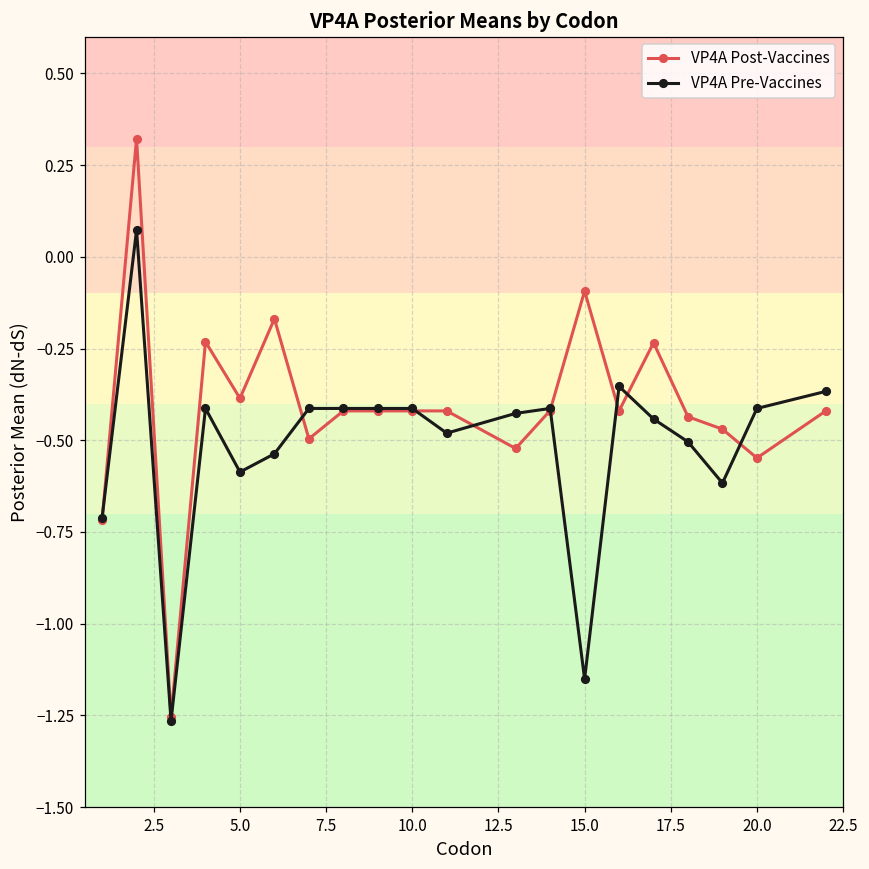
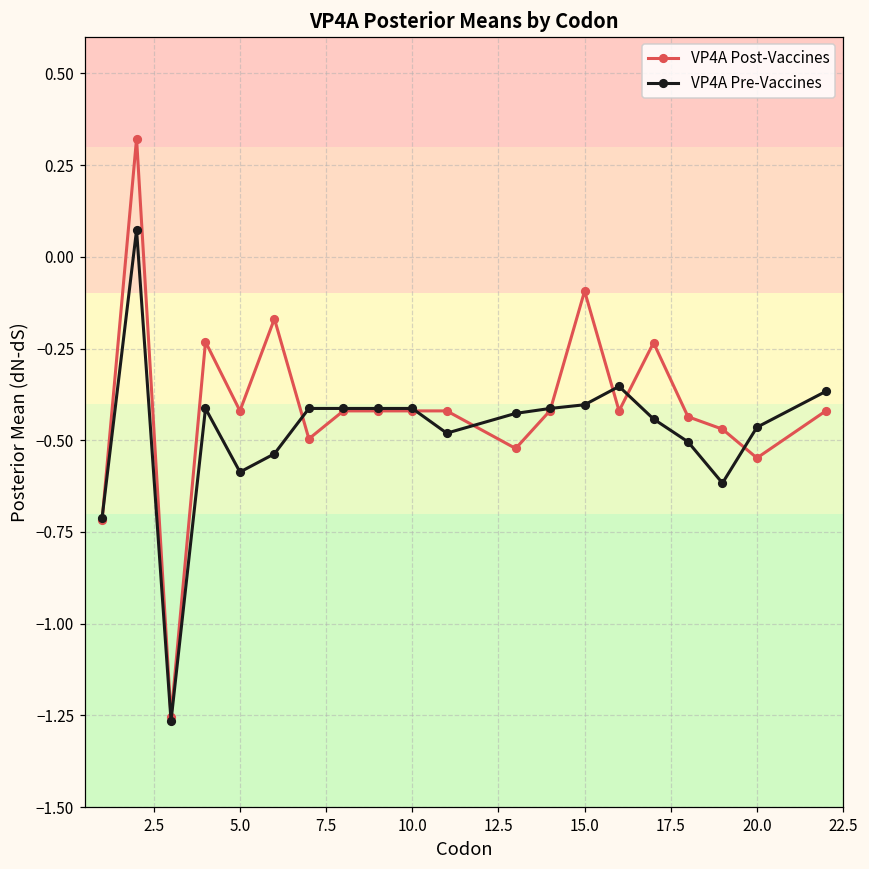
  {
    "VP4A Post-Vaccines": {
-     "5.0": -0.39,
+     "5.0": -0.42,
      "15.0": -0.09,
      "20.0": -0.55
    },
    "VP4A Pre-Vaccines": {
      "5.0": -0.59,
-     "15.0": -1.15,
-     "20.0": -0.41
+     "15.0": -0.40,
+     "20.0": -0.46
    }
  }
